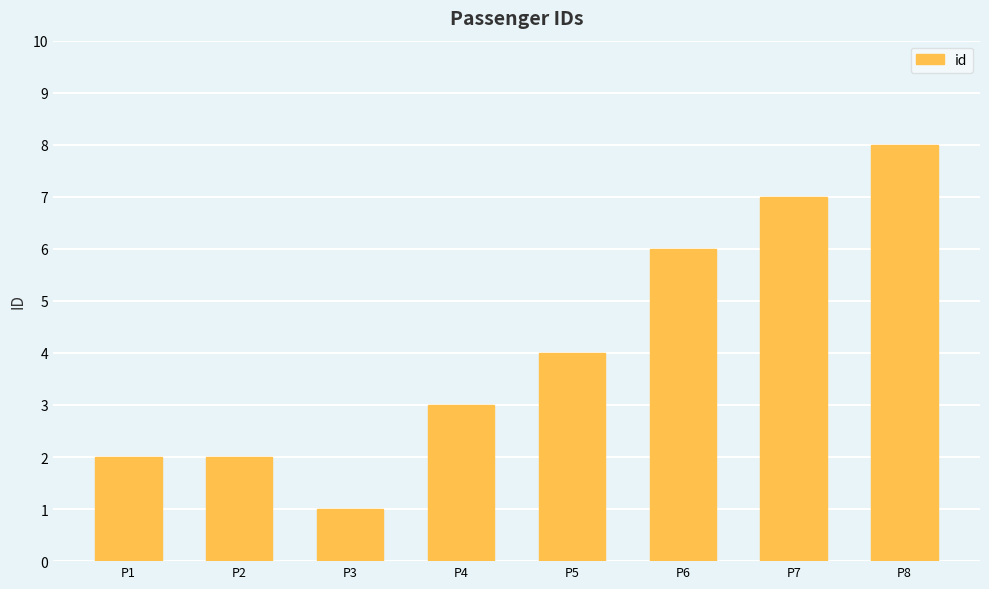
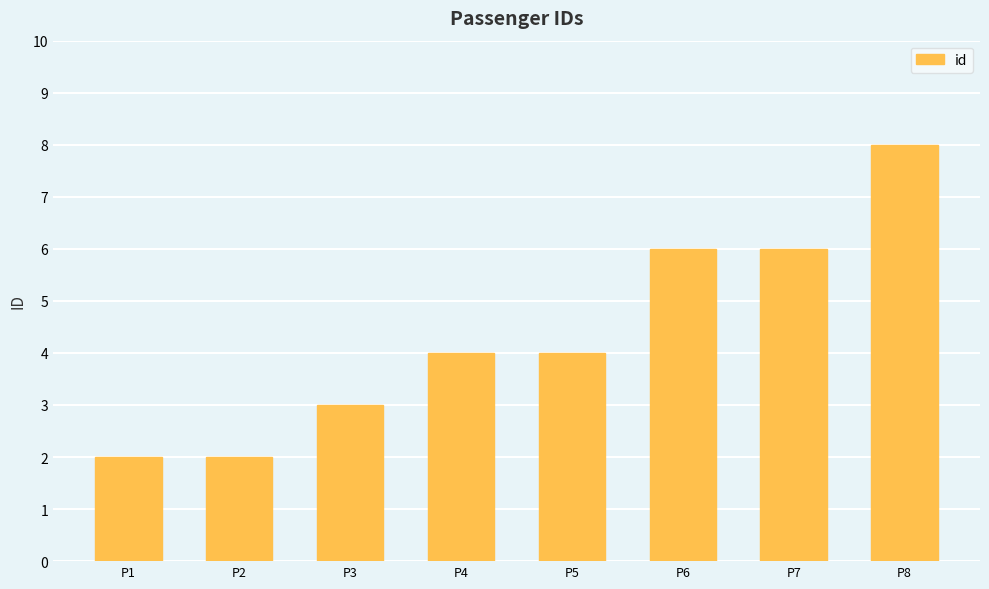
  {
    "P1": 2,
    "P2": 2,
-   "P3": 1,
-   "P4": 3,
+   "P3": 3,
+   "P4": 4,
    "P5": 4,
    "P6": 6,
-   "P7": 7,
+   "P7": 6,
    "P8": 8
  }
